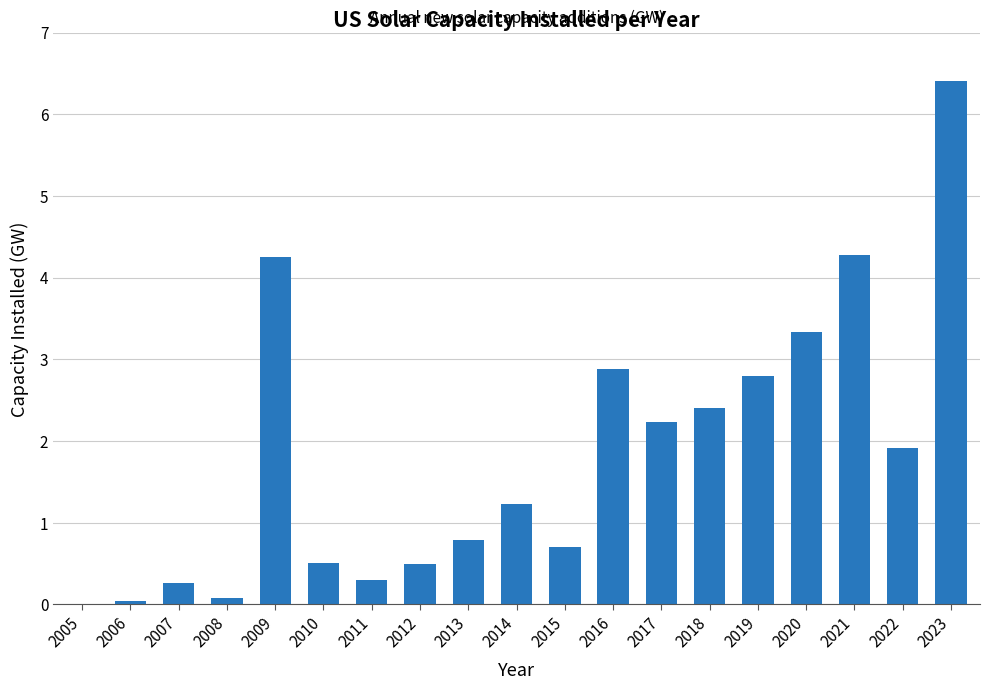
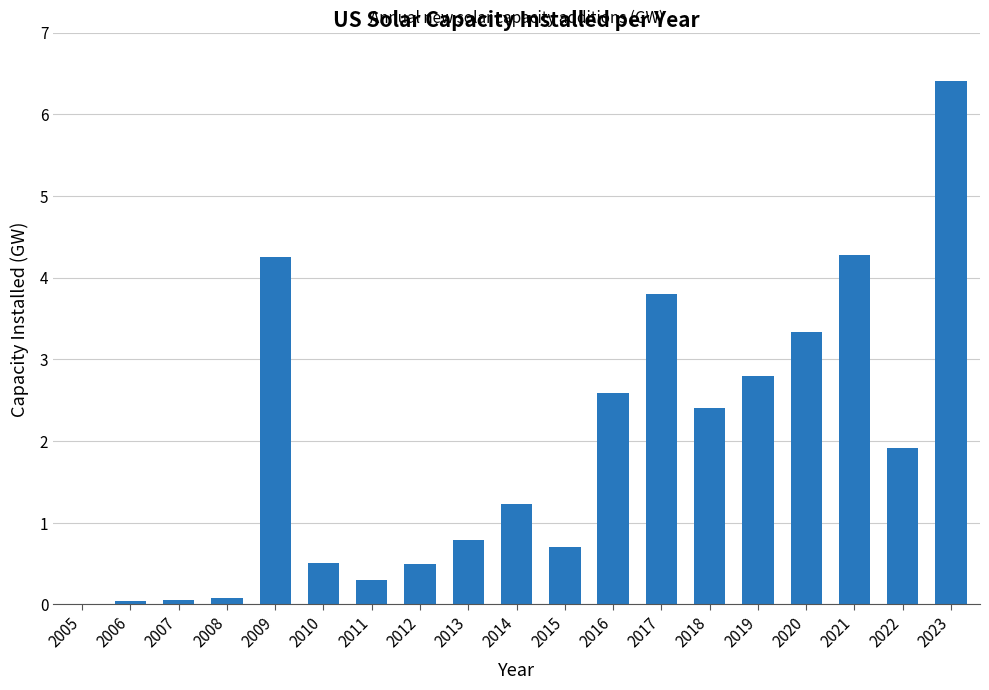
  {
    "2006": 0.0,
-   "2007": 0.3,
+   "2007": 0.1,
    "2008": 0.1,
    "2009": 4.3,
    "2010": 0.5,
    "2011": 0.3,
    "2012": 0.5,
    "2013": 0.8,
    "2014": 1.2,
    "2015": 0.7,
-   "2016": 2.9,
-   "2017": 2.2,
+   "2016": 2.6,
+   "2017": 3.8,
    "2018": 2.4,
    "2019": 2.8,
    "2020": 3.3,
    "2021": 4.3,
    "2022": 1.9,
    "2023": 6.4
  }
